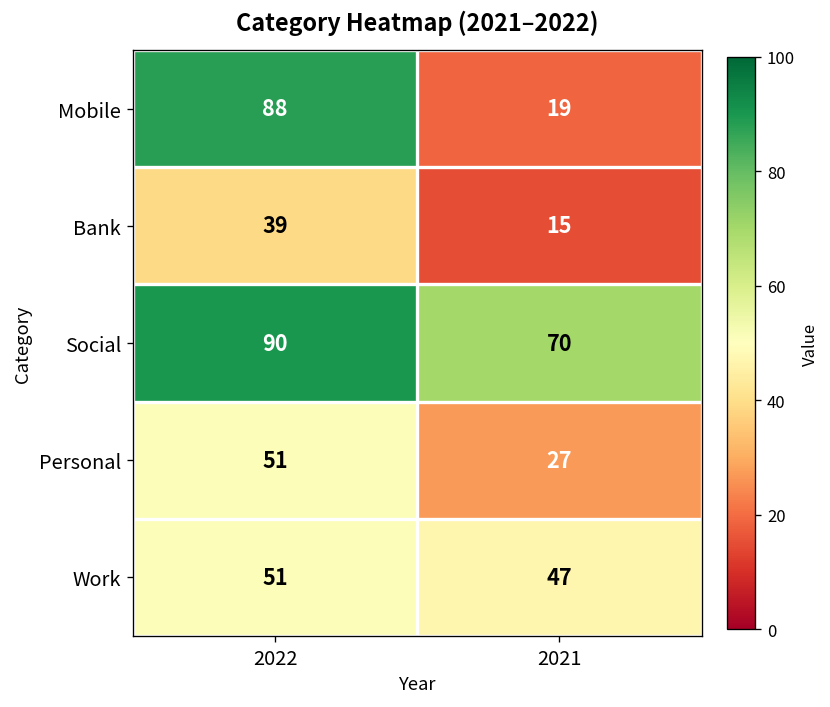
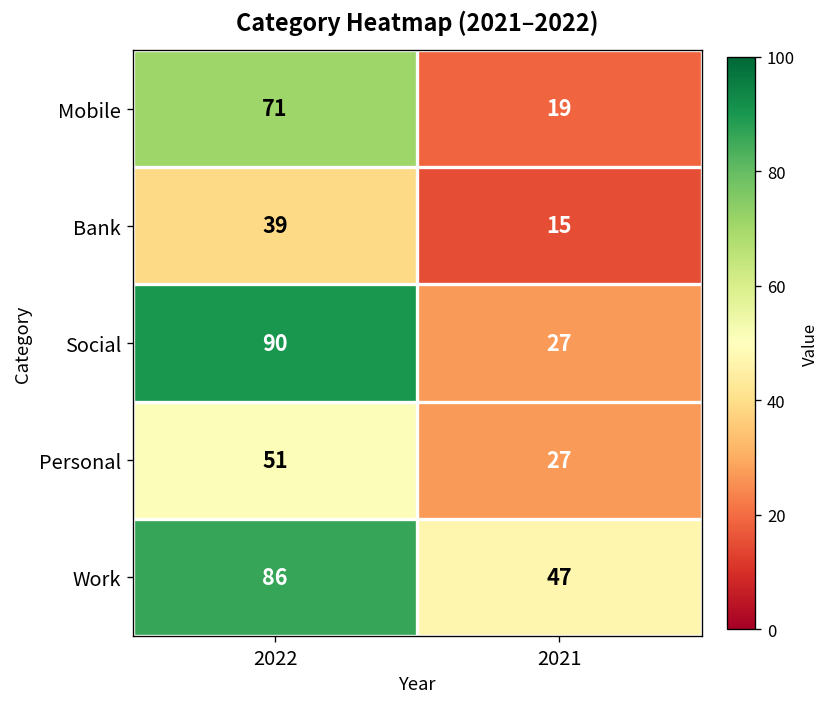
  {
    "Mobile": {
-     "2022": 88,
+     "2022": 71,
      "2021": 19
    },
    "Bank": {
      "2022": 39,
      "2021": 15
    },
    "Social": {
      "2022": 90,
-     "2021": 70
+     "2021": 27
    },
    "Personal": {
      "2022": 51,
      "2021": 27
    },
    "Work": {
-     "2022": 51,
+     "2022": 86,
      "2021": 47
    }
  }
